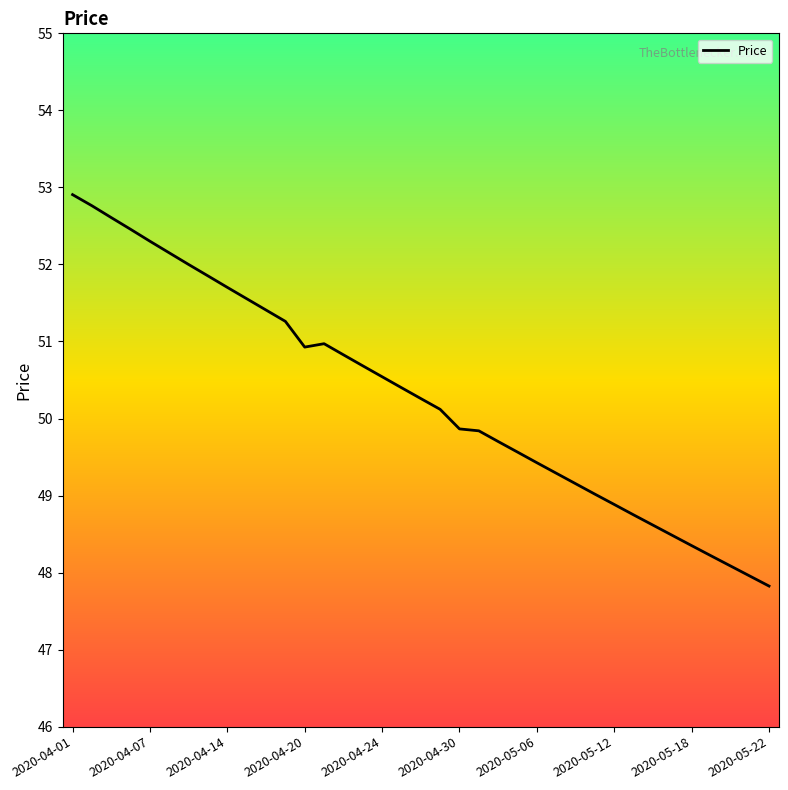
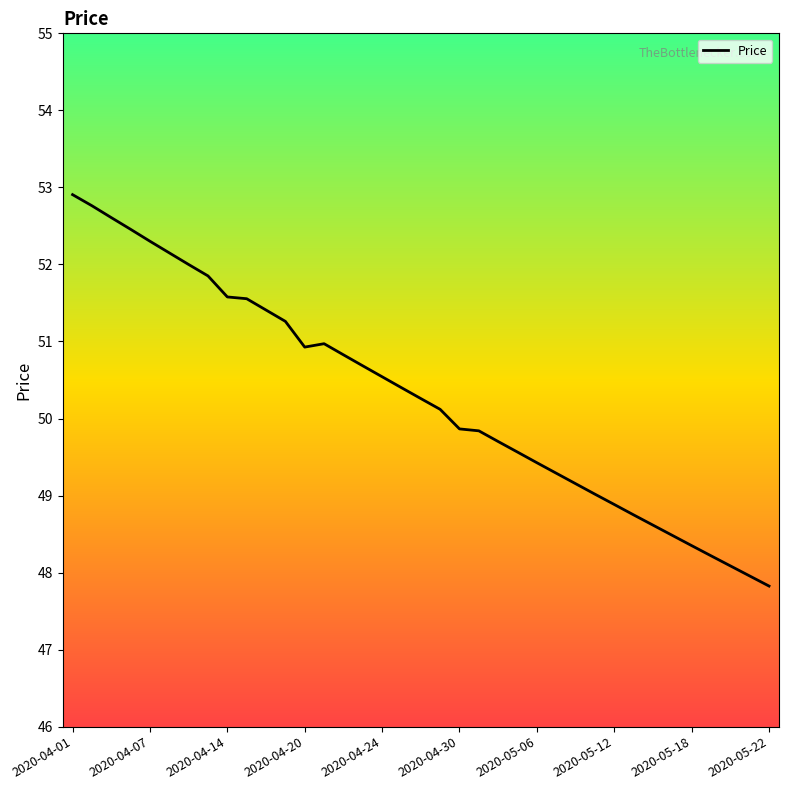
  {
    "2020-04-01": 52.9,
    "2020-04-07": 52.3,
-   "2020-04-14": 51.7,
+   "2020-04-14": 51.6,
    "2020-04-20": 50.9,
    "2020-04-24": 50.5,
    "2020-04-30": 49.9,
    "2020-05-06": 49.4,
    "2020-05-12": 48.9,
    "2020-05-18": 48.4,
    "2020-05-22": 47.8
  }
